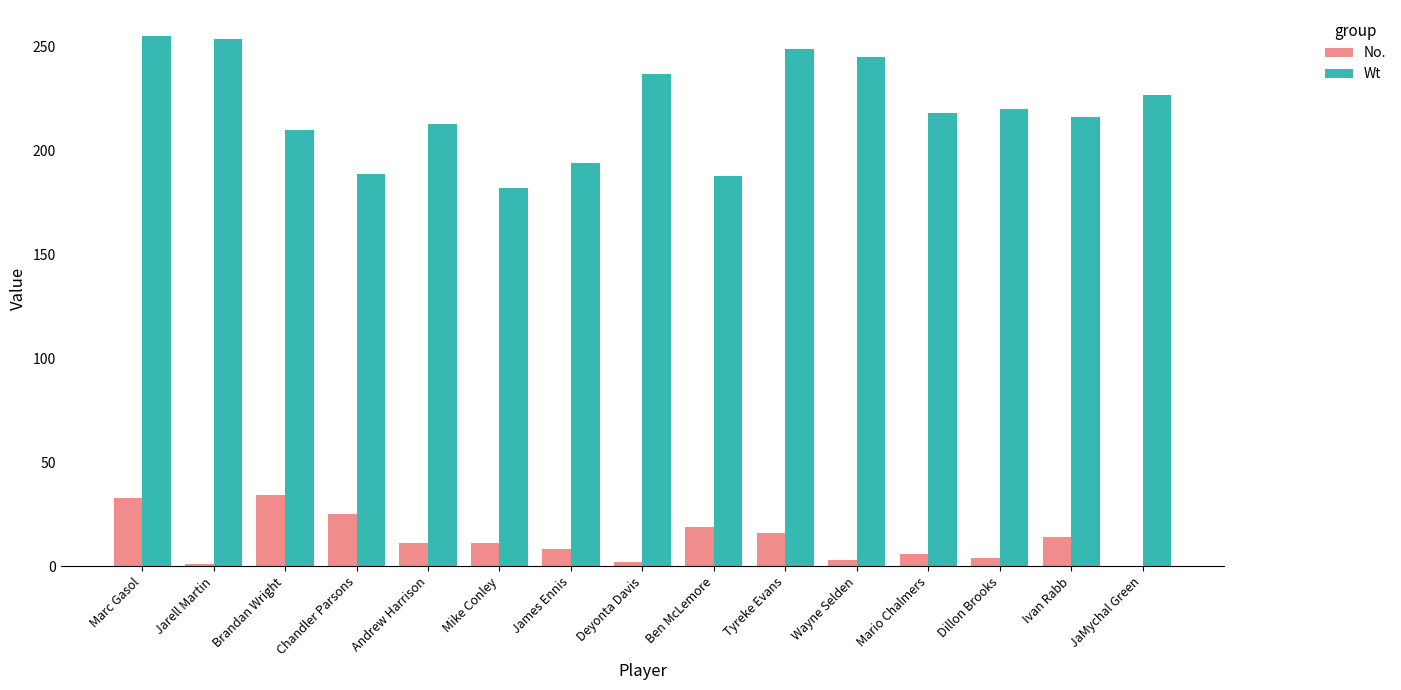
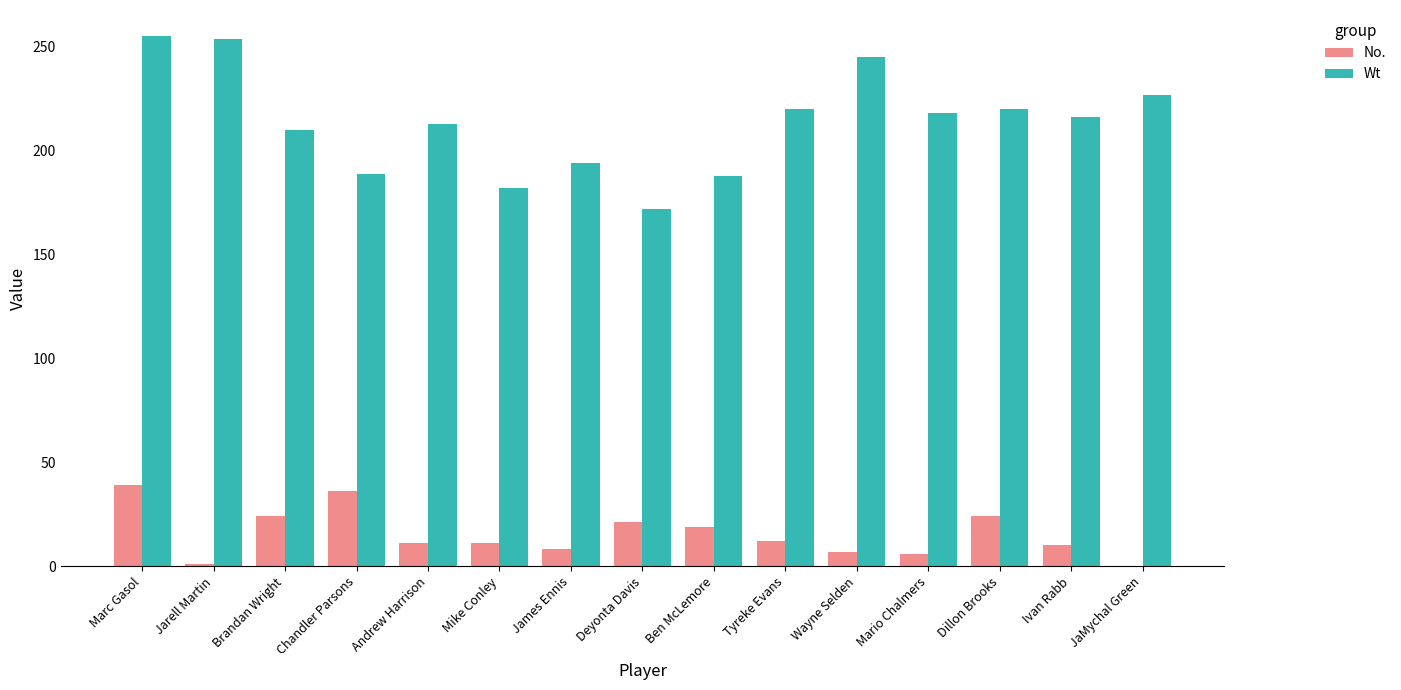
  {
    "No.": {
-     "Marc Gasol": 33,
-     "Brandan Wright": 34,
-     "Chandler Parsons": 25,
+     "Marc Gasol": 39,
+     "Brandan Wright": 24,
+     "Chandler Parsons": 36,
      "Andrew Harrison": 11,
      "Mike Conley": 11,
      "James Ennis": 8,
-     "Deyonta Davis": 2,
+     "Deyonta Davis": 21,
      "Ben McLemore": 19,
-     "Tyreke Evans": 16,
-     "Wayne Selden": 3,
+     "Tyreke Evans": 12,
+     "Wayne Selden": 7,
      "Mario Chalmers": 6,
-     "Dillon Brooks": 4,
-     "Ivan Rabb": 14,
+     "Dillon Brooks": 24,
+     "Ivan Rabb": 10,
      "JaMychal Green": 0
    },
    "Wt": {
      "Marc Gasol": 255,
      "Jarell Martin": 254,
      "Brandan Wright": 210,
      "Chandler Parsons": 189,
      "Andrew Harrison": 213,
      "Mike Conley": 182,
      "James Ennis": 194,
-     "Deyonta Davis": 237,
+     "Deyonta Davis": 172,
      "Ben McLemore": 188,
-     "Tyreke Evans": 249,
+     "Tyreke Evans": 220,
      "Wayne Selden": 245,
      "Mario Chalmers": 218,
      "Dillon Brooks": 220,
      "Ivan Rabb": 216,
      "JaMychal Green": 227
    }
  }
